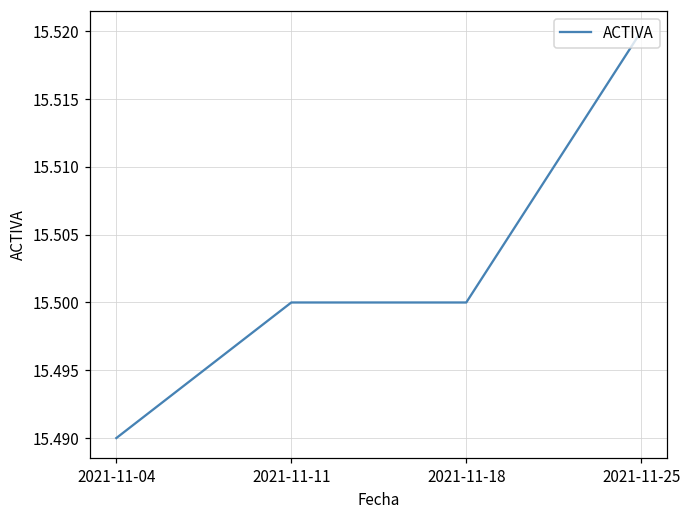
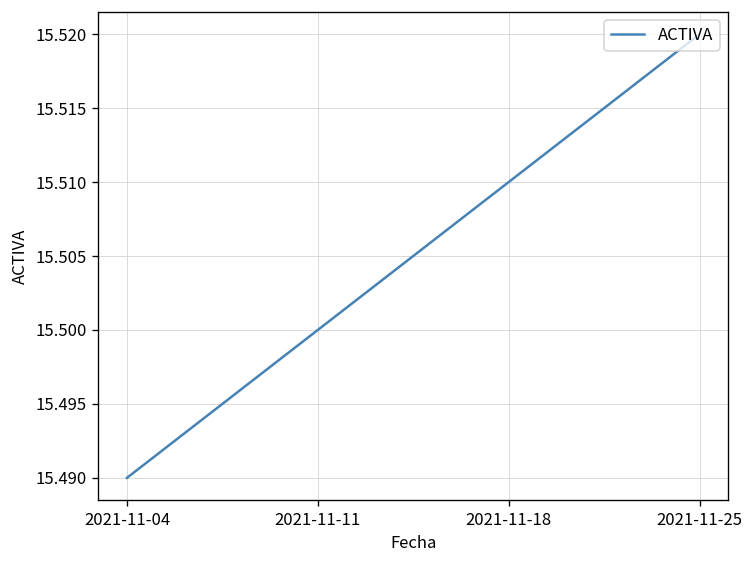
  {
    "2021-11-04": 15.49,
    "2021-11-11": 15.50,
-   "2021-11-18": 15.50
+   "2021-11-18": 15.51
  }
